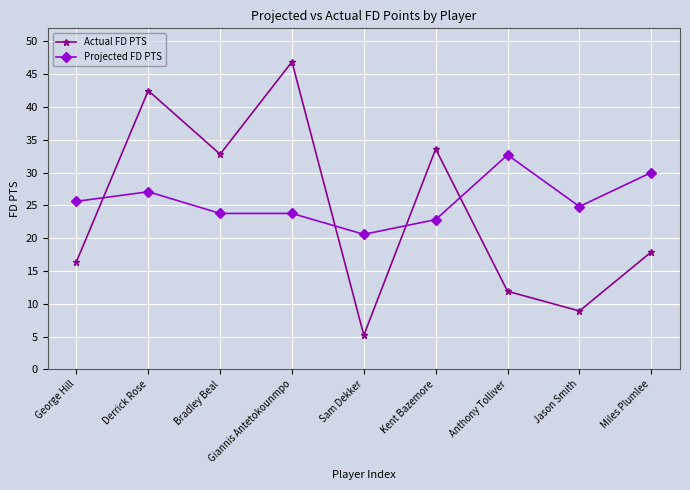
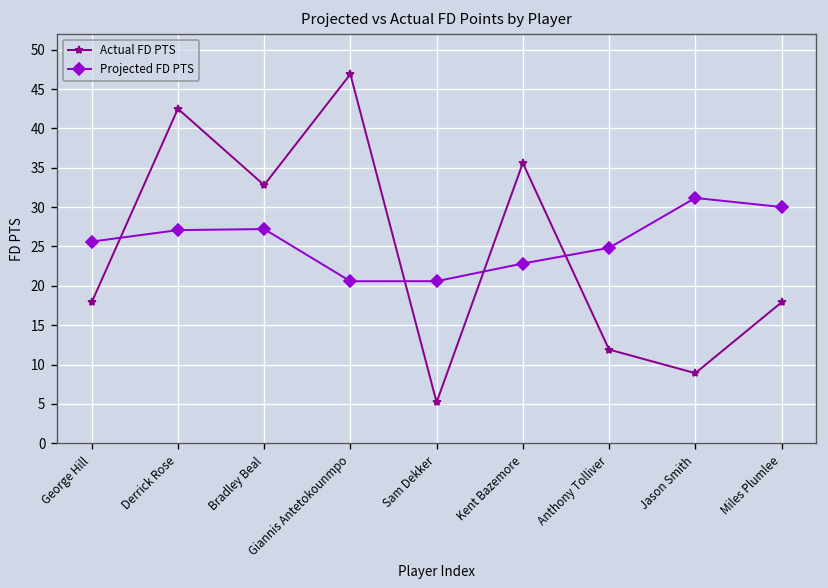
  {
    "Actual FD PTS": {
-     "George Hill": 16,
+     "George Hill": 18,
      "Derrick Rose": 43,
      "Bradley Beal": 33,
      "Giannis Antetokounmpo": 47,
      "Sam Dekker": 5,
-     "Kent Bazemore": 34,
+     "Kent Bazemore": 36,
      "Anthony Tolliver": 12,
      "Jason Smith": 9,
      "Miles Plumlee": 18
    },
    "Projected FD PTS": {
      "George Hill": 26,
      "Derrick Rose": 27,
-     "Bradley Beal": 24,
-     "Giannis Antetokounmpo": 24,
+     "Bradley Beal": 27,
+     "Giannis Antetokounmpo": 21,
      "Sam Dekker": 21,
      "Kent Bazemore": 23,
-     "Anthony Tolliver": 33,
-     "Jason Smith": 25,
+     "Anthony Tolliver": 25,
+     "Jason Smith": 31,
      "Miles Plumlee": 30
    }
  }
